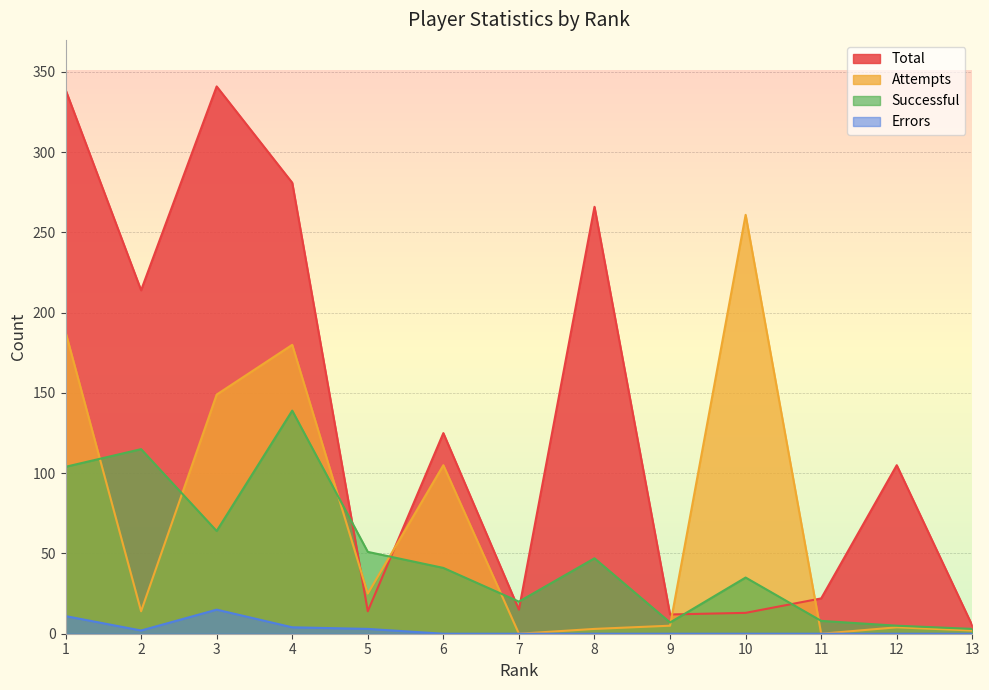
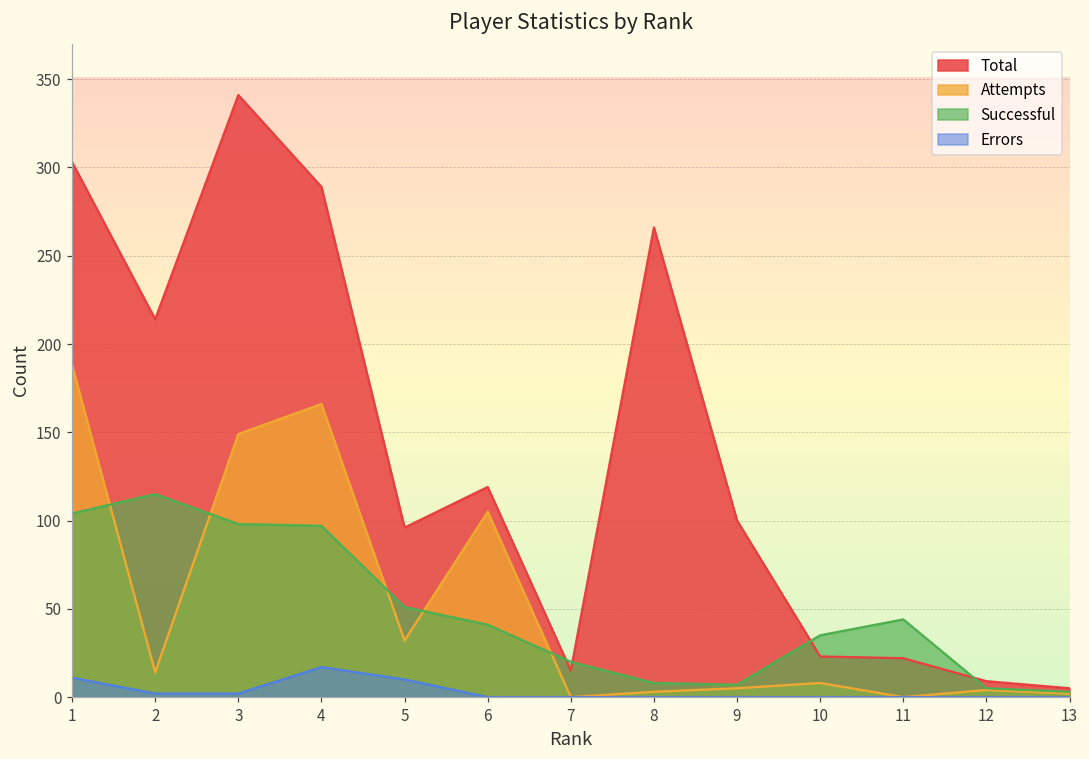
  {
    "Total": {
-     "1": 339,
+     "1": 303,
      "2": 214,
      "3": 341,
-     "4": 281,
-     "5": 14,
-     "6": 125,
+     "4": 289,
+     "5": 96,
+     "6": 119,
      "7": 15,
      "8": 266,
-     "9": 12,
-     "10": 13,
+     "9": 100,
+     "10": 23,
      "11": 22,
-     "12": 105,
+     "12": 9,
      "13": 5
    },
    "Attempts": {
      "1": 188,
      "2": 14,
      "3": 149,
-     "4": 180,
-     "5": 25,
+     "4": 166,
+     "5": 32,
      "6": 105,
      "8": 3,
      "9": 5,
-     "10": 261
+     "10": 8
    },
    "Successful": {
      "1": 104,
      "2": 115,
-     "3": 64,
-     "4": 139,
+     "3": 98,
+     "4": 97,
      "5": 51,
      "6": 41,
      "7": 20,
-     "8": 47,
+     "8": 8,
      "9": 7,
      "10": 35,
-     "11": 8
+     "11": 44
    },
    "Errors": {
      "1": 11,
      "2": 2,
-     "3": 15,
-     "4": 4,
-     "5": 3,
+     "3": 2,
+     "4": 17,
+     "5": 10,
      "6": 0,
      "8": 0,
      "9": 0,
      "10": 0,
      "12": 0,
      "13": 0
    }
  }
